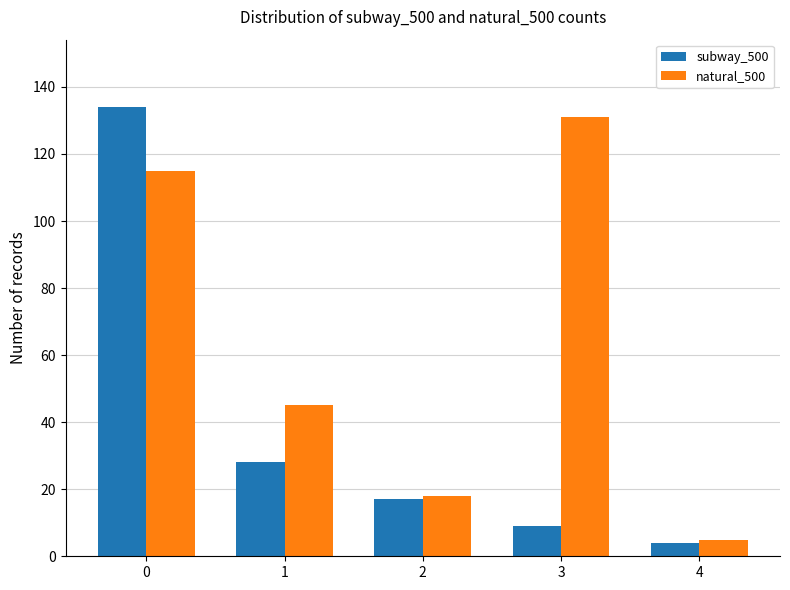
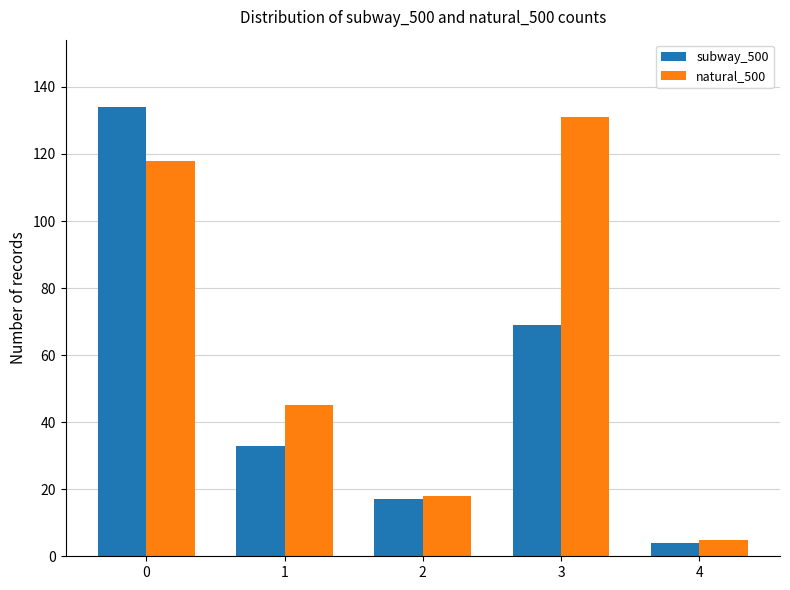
  {
    "subway_500": {
      "0": 134,
-     "1": 28,
+     "1": 33,
      "2": 17,
-     "3": 9,
+     "3": 69,
      "4": 4
    },
    "natural_500": {
-     "0": 115,
+     "0": 118,
      "1": 45,
      "2": 18,
      "3": 131,
      "4": 5
    }
  }
